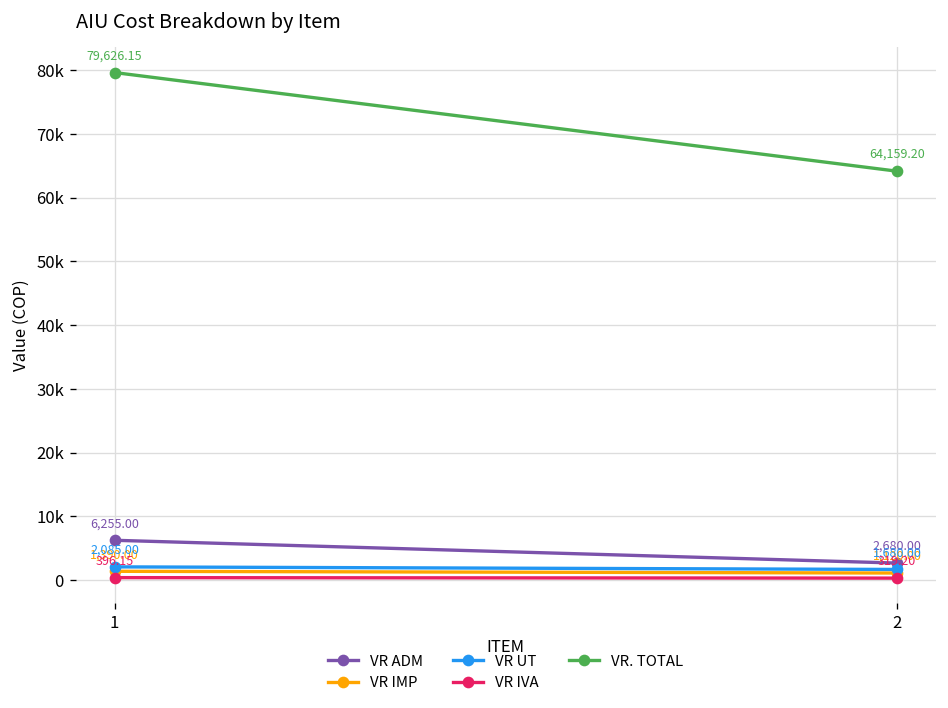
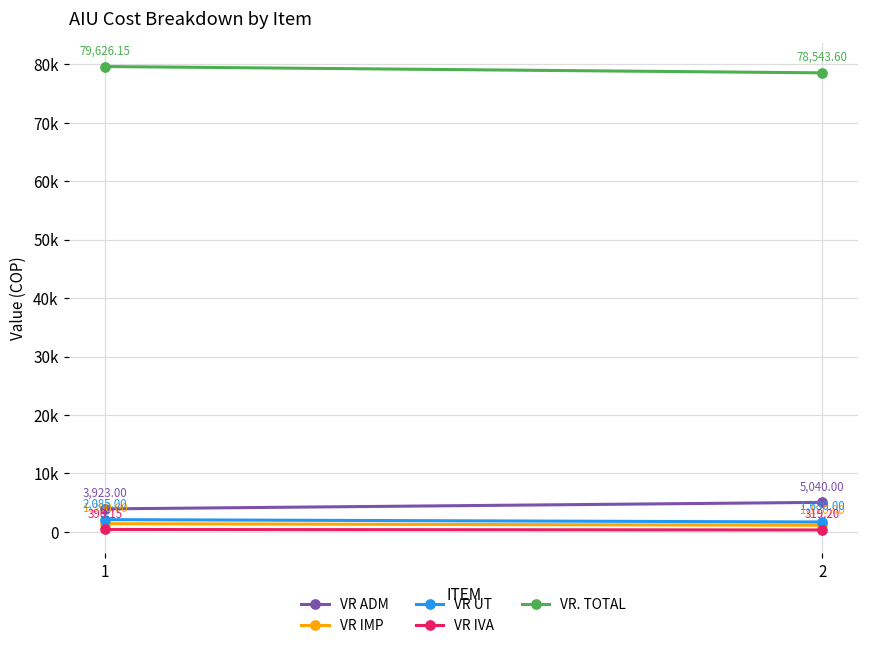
  {
    "VR ADM": {
-     "1": "6,255.00",
-     "2": "2,680.00"
+     "1": "3,923.00",
+     "2": "5,040.00"
    },
    "VR. TOTAL": {
      "1": "79,626.15",
-     "2": "64,159.20"
+     "2": "78,543.60"
    }
  }
